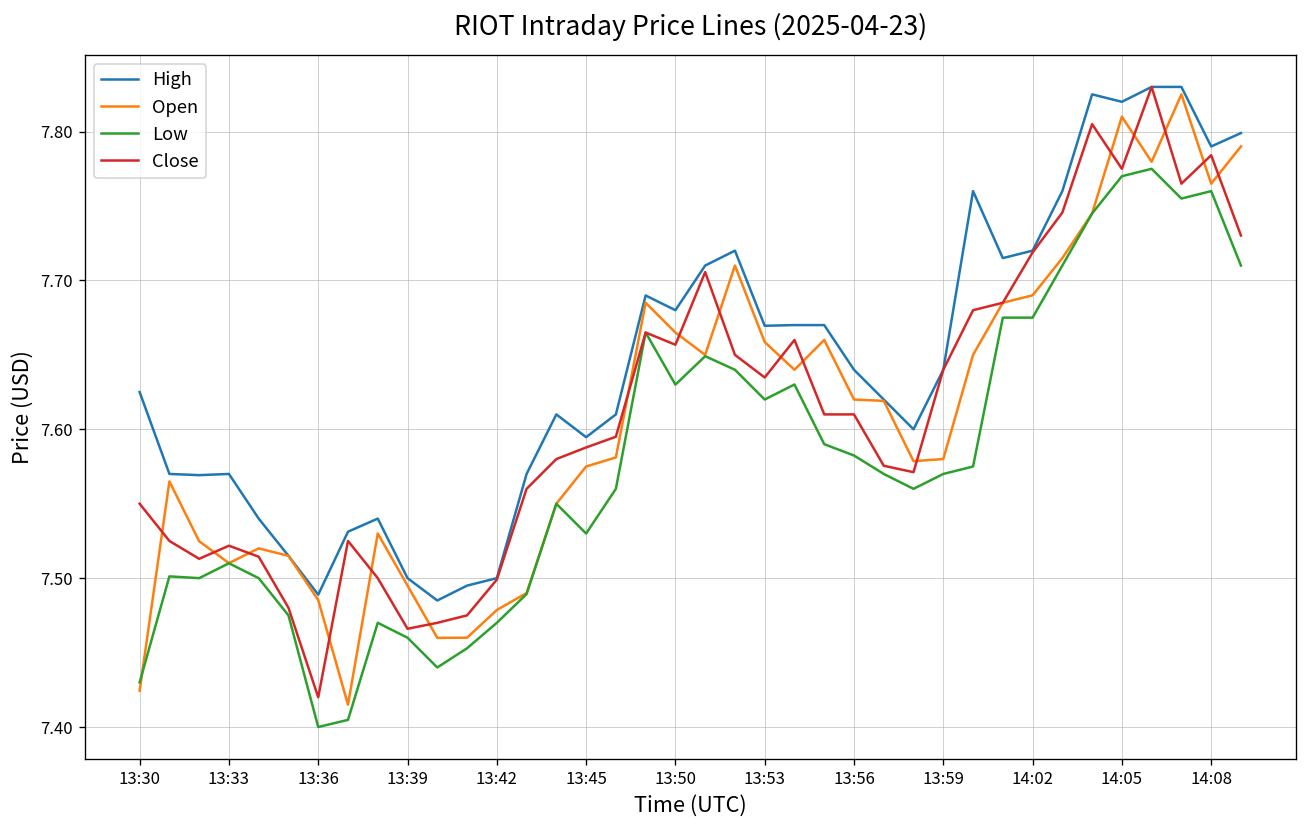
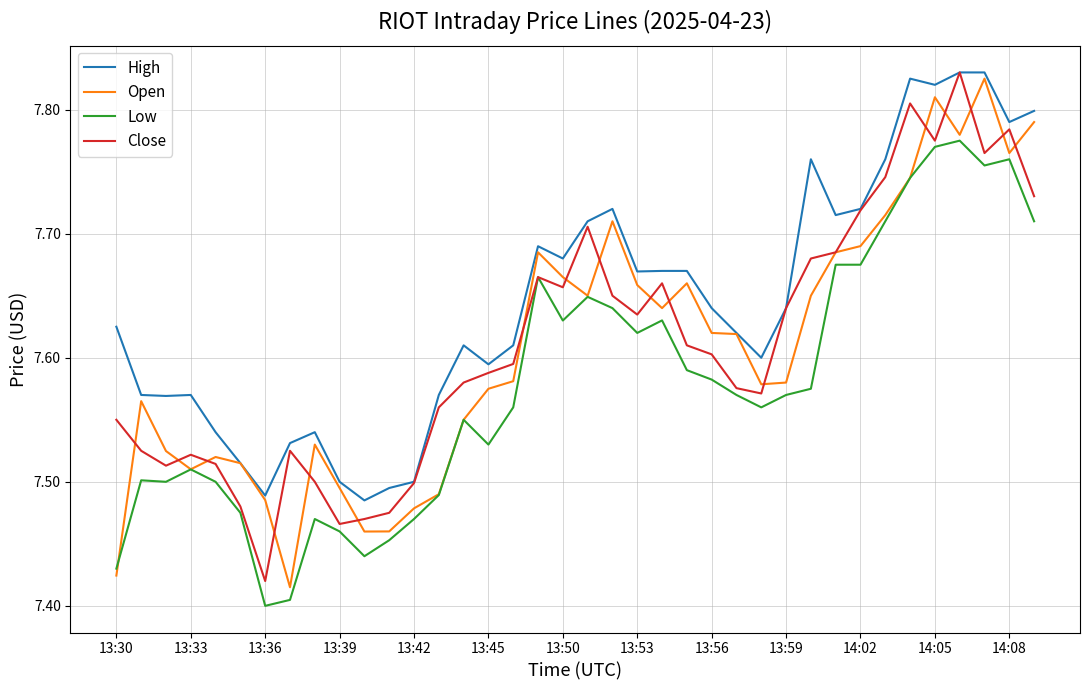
  {
    "High": {
      "13:30": 7.625,
      "13:33": 7.570,
      "13:36": 7.489,
      "13:39": 7.500,
      "13:45": 7.595,
      "13:50": 7.680,
      "13:53": 7.670,
      "13:56": 7.640,
      "14:05": 7.820,
      "14:08": 7.790
    },
    "Open": {
      "13:30": 7.424,
      "13:36": 7.485,
      "13:39": 7.495,
      "13:42": 7.479,
      "13:45": 7.575,
      "13:50": 7.665,
      "13:53": 7.659,
      "13:56": 7.620,
      "13:59": 7.580,
      "14:02": 7.690,
      "14:05": 7.810,
      "14:08": 7.765
    },
    "Low": {
      "13:30": 7.430,
      "13:36": 7.400,
      "13:39": 7.460,
      "13:42": 7.470,
      "13:45": 7.530,
      "13:50": 7.630,
      "13:53": 7.620,
      "13:56": 7.582,
      "13:59": 7.570,
      "14:02": 7.675,
      "14:05": 7.770,
      "14:08": 7.760
    },
    "Close": {
      "13:30": 7.550,
      "13:33": 7.522,
      "13:36": 7.420,
      "13:39": 7.466,
      "13:45": 7.588,
      "13:50": 7.657,
      "13:53": 7.635,
-     "13:56": 7.610,
+     "13:56": 7.603,
      "14:05": 7.775,
      "14:08": 7.784
    }
  }
